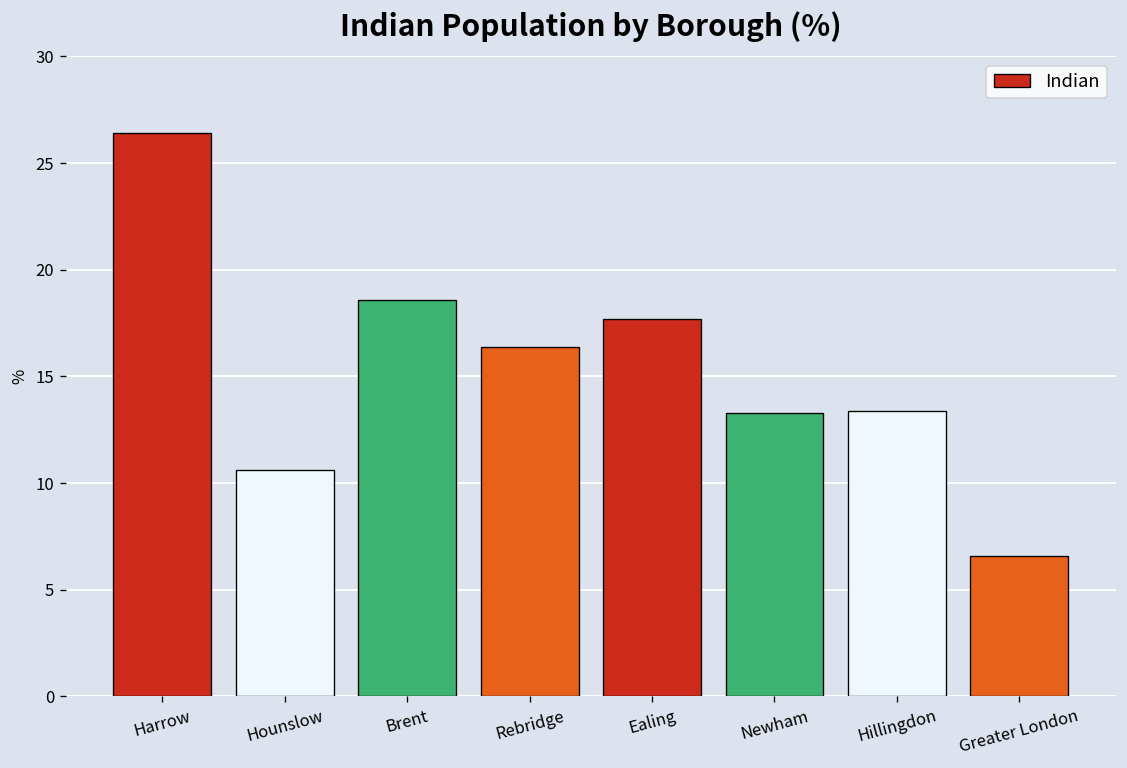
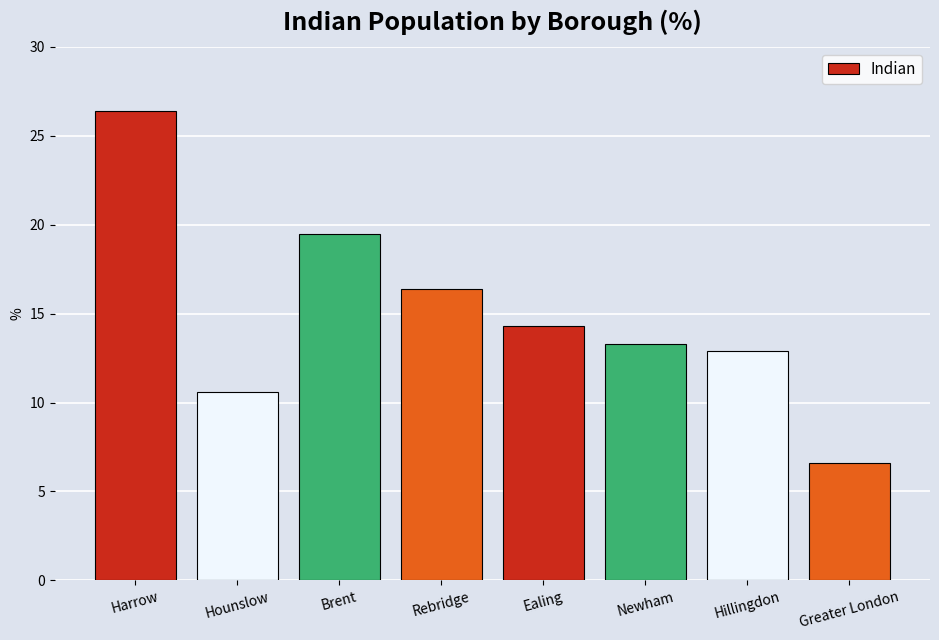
  {
    "Harrow": 26.4,
    "Hounslow": 10.6,
-   "Brent": 18.6,
+   "Brent": 19.5,
    "Rebridge": 16.4,
-   "Ealing": 17.7,
+   "Ealing": 14.3,
    "Newham": 13.3,
-   "Hillingdon": 13.4,
+   "Hillingdon": 12.9,
    "Greater London": 6.6
  }
